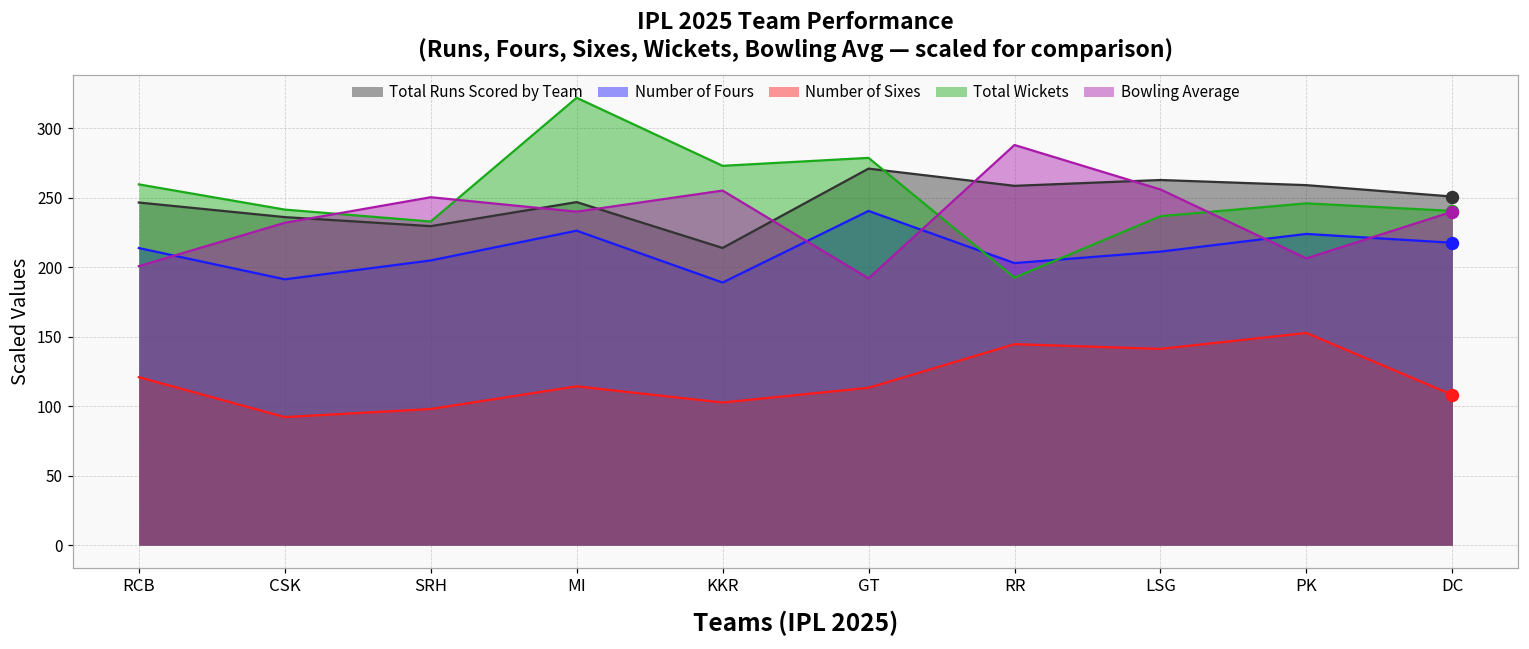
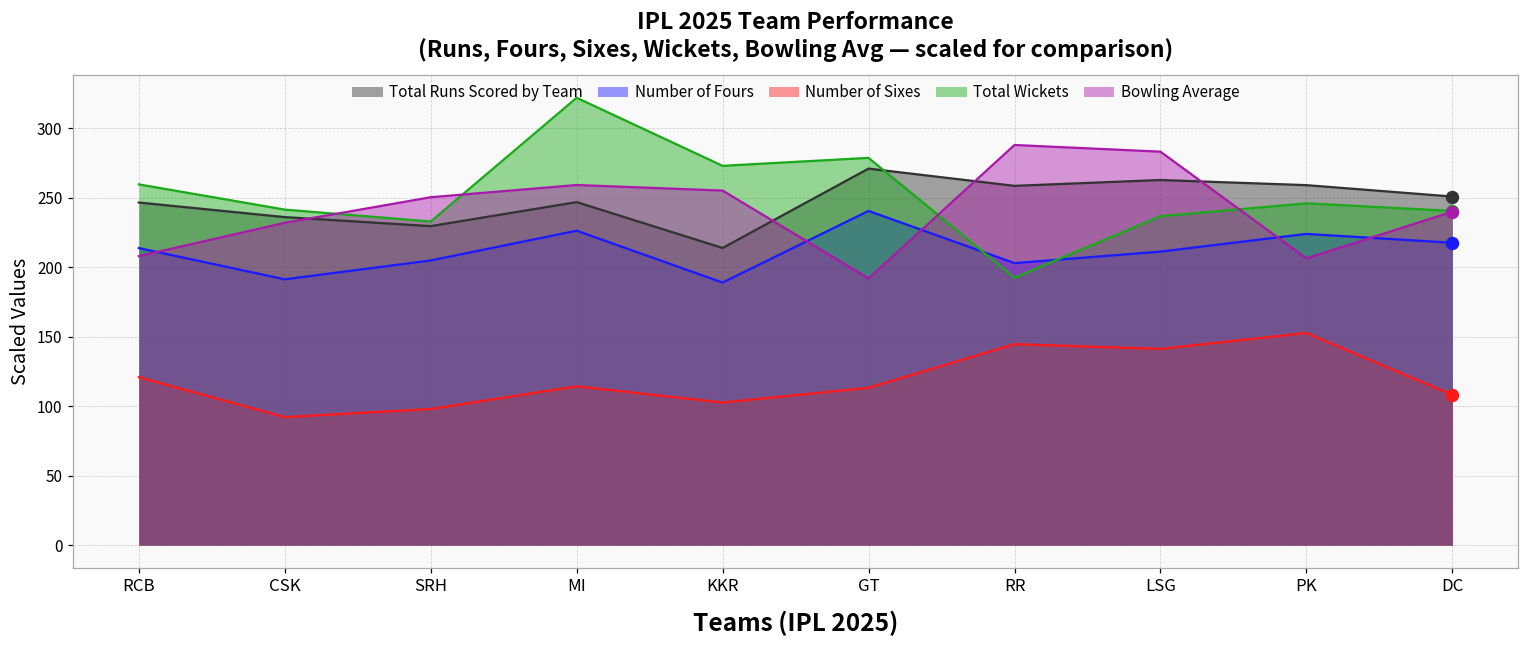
  {
    "Bowling Average": {
-     "RCB": 201,
+     "RCB": 208,
      "CSK": 232,
      "SRH": 250,
-     "MI": 240,
+     "MI": 259,
      "KKR": 255,
      "GT": 192,
      "RR": 288,
-     "LSG": 256,
+     "LSG": 283,
      "PK": 206
    }
  }
